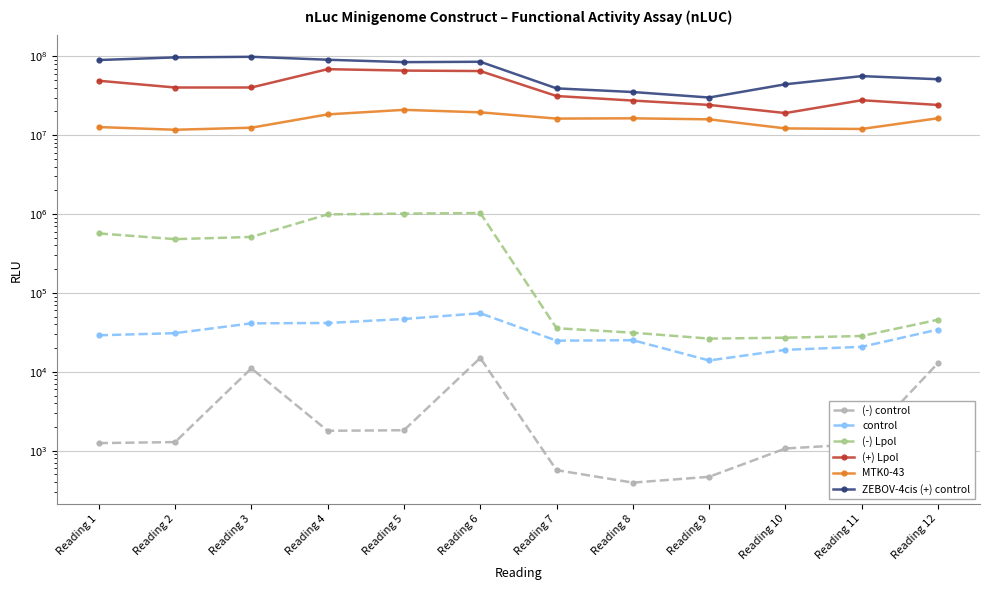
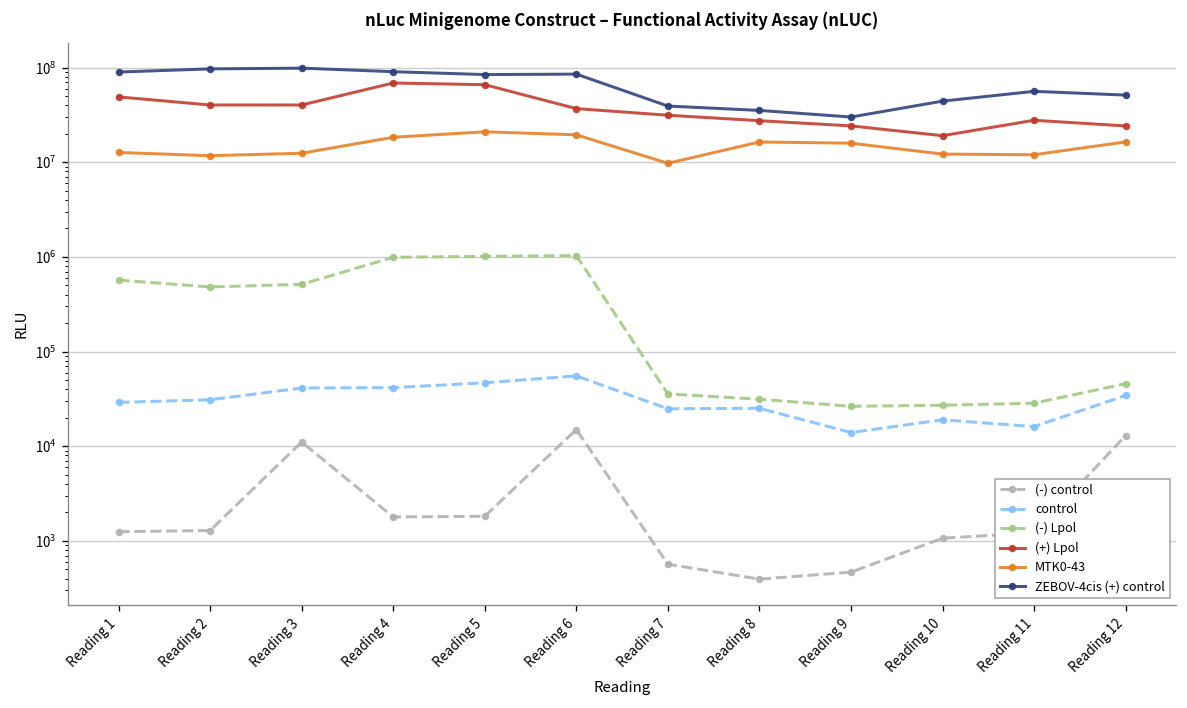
  {
    "control": {
      "Reading 1": 29000,
      "Reading 2": 31000,
      "Reading 3": 40000,
      "Reading 4": 40000,
      "Reading 5": 50000,
      "Reading 6": 60000,
      "Reading 7": 25000,
      "Reading 8": 25000,
      "Reading 9": 14000,
      "Reading 10": 19000,
-     "Reading 11": 21000,
+     "Reading 11": 16000,
      "Reading 12": 30000
    },
    "(+) Lpol": {
      "Reading 1": 50000000,
      "Reading 2": 40000000,
      "Reading 3": 40000000,
      "Reading 4": 70000000,
      "Reading 5": 70000000,
-     "Reading 6": 70000000,
+     "Reading 6": 40000000,
      "Reading 7": 31000000,
      "Reading 8": 27000000,
      "Reading 9": 24000000,
      "Reading 10": 19000000,
      "Reading 11": 28000000,
      "Reading 12": 24000000
    },
    "MTK0-43": {
      "Reading 1": 13000000,
      "Reading 2": 12000000,
      "Reading 3": 12000000,
      "Reading 4": 18000000,
      "Reading 5": 21000000,
      "Reading 6": 20000000,
-     "Reading 7": 16000000,
+     "Reading 7": 10000000,
      "Reading 8": 16000000,
      "Reading 9": 16000000,
      "Reading 10": 12000000,
      "Reading 11": 12000000,
      "Reading 12": 16000000
    },
    "ZEBOV-4cis (+) control": {
      "Reading 1": 90000000,
      "Reading 2": 100000000,
      "Reading 3": 100000000,
      "Reading 4": 90000000,
      "Reading 5": 80000000,
      "Reading 6": 90000000,
      "Reading 7": 40000000,
      "Reading 8": 40000000,
      "Reading 9": 30000000,
      "Reading 10": 40000000,
      "Reading 11": 60000000,
      "Reading 12": 50000000
    }
  }
